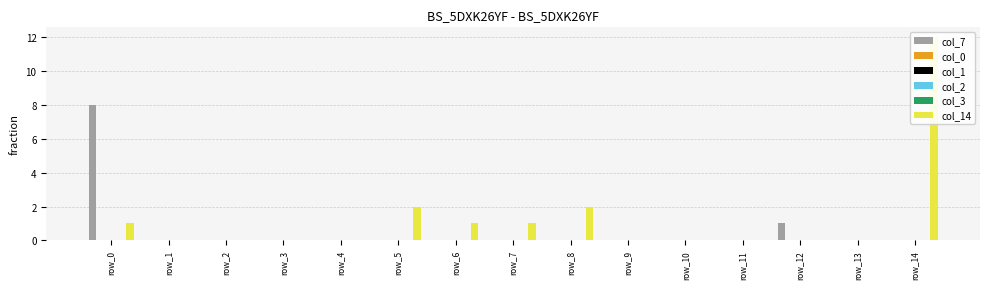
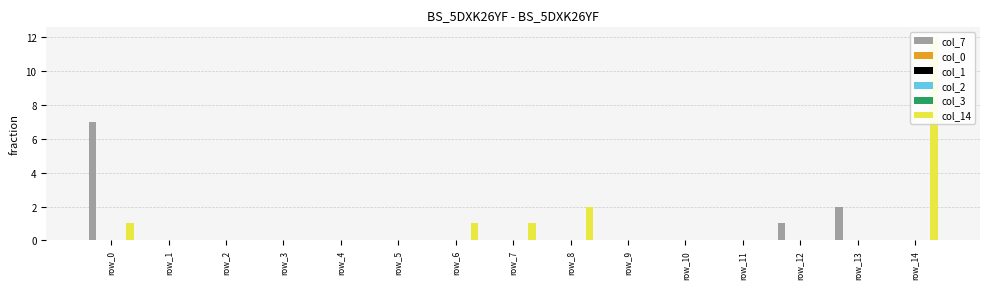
  {
    "col_7": {
-     "row_0": 8,
+     "row_0": 7,
      "row_1": 0,
      "row_2": 0,
      "row_3": 0,
      "row_4": 0,
      "row_5": 0,
      "row_6": 0,
      "row_7": 0,
      "row_8": 0,
      "row_9": 0,
      "row_10": 0,
      "row_11": 0,
      "row_12": 1,
-     "row_13": 0,
+     "row_13": 2,
      "row_14": 0
    },
    "col_0": {
      "row_0": 0,
      "row_1": 0,
      "row_2": 0,
      "row_3": 0,
      "row_4": 0,
      "row_5": 0,
      "row_6": 0,
      "row_7": 0,
      "row_8": 0,
      "row_9": 0,
      "row_10": 0,
      "row_11": 0,
      "row_12": 0,
      "row_13": 0,
      "row_14": 0
    },
    "col_1": {
      "row_0": 0,
      "row_1": 0,
      "row_2": 0,
      "row_3": 0,
      "row_4": 0,
      "row_5": 0,
      "row_6": 0,
      "row_7": 0,
      "row_8": 0,
      "row_9": 0,
      "row_10": 0,
      "row_11": 0,
      "row_12": 0,
      "row_13": 0,
      "row_14": 0
    },
    "col_2": {
      "row_0": 0,
      "row_1": 0,
      "row_2": 0,
      "row_3": 0,
      "row_4": 0,
      "row_5": 0,
      "row_6": 0,
      "row_7": 0,
      "row_8": 0,
      "row_9": 0,
      "row_10": 0,
      "row_11": 0,
      "row_12": 0,
      "row_13": 0,
      "row_14": 0
    },
    "col_3": {
      "row_0": 0,
      "row_1": 0,
      "row_2": 0,
      "row_3": 0,
      "row_4": 0,
      "row_5": 0,
      "row_6": 0,
      "row_7": 0,
      "row_8": 0,
      "row_9": 0,
      "row_10": 0,
      "row_11": 0,
      "row_12": 0,
      "row_13": 0,
      "row_14": 0
    },
    "col_14": {
      "row_0": 1,
      "row_1": 0,
      "row_2": 0,
      "row_3": 0,
      "row_4": 0,
-     "row_5": 2,
+     "row_5": 0,
      "row_6": 1,
      "row_7": 1,
      "row_8": 2,
      "row_9": 0,
      "row_10": 0,
      "row_11": 0,
      "row_12": 0,
      "row_13": 0
    }
  }
